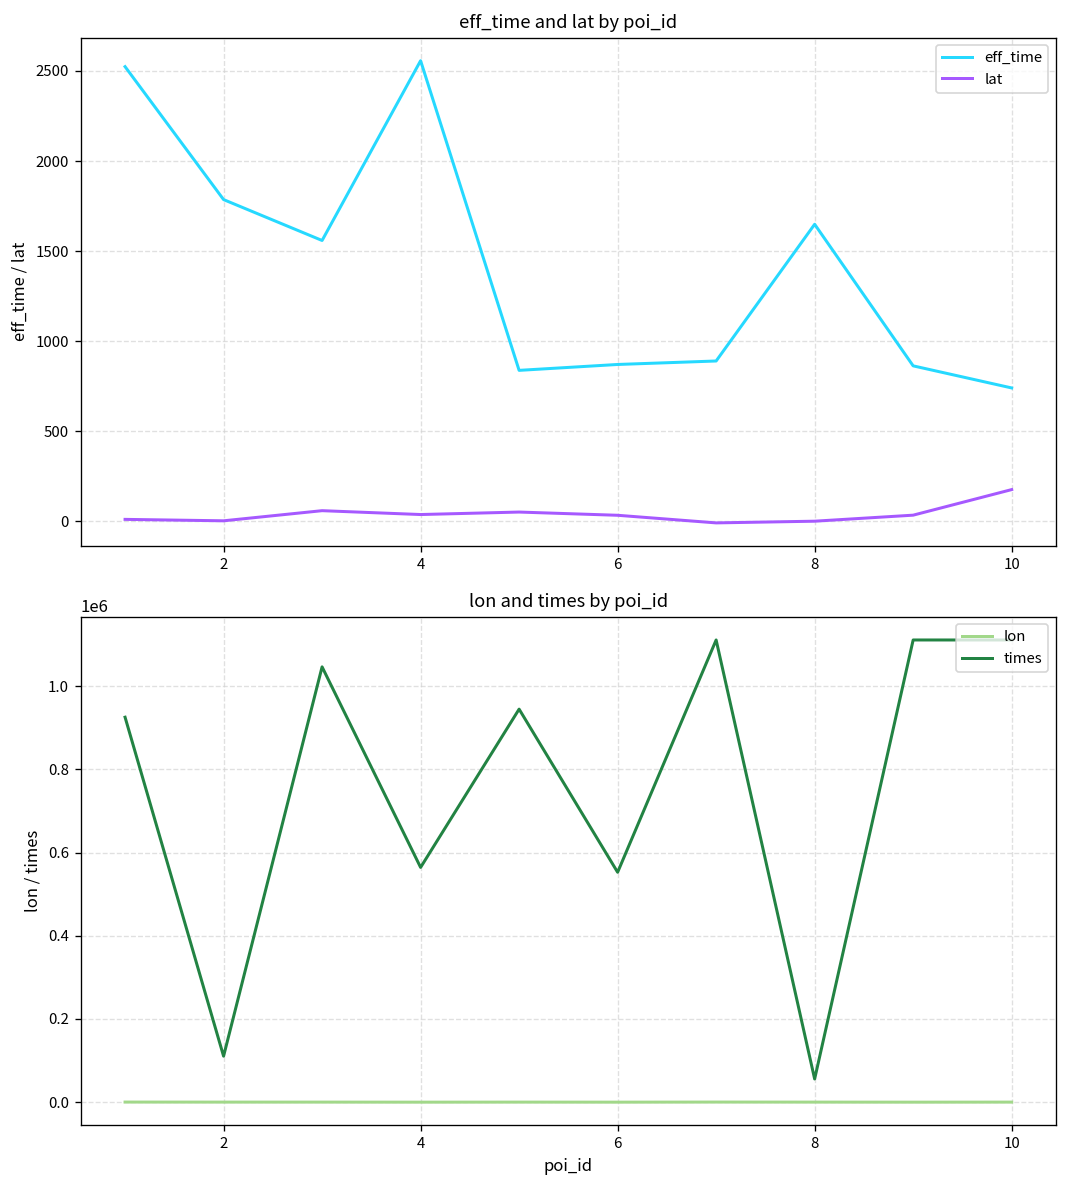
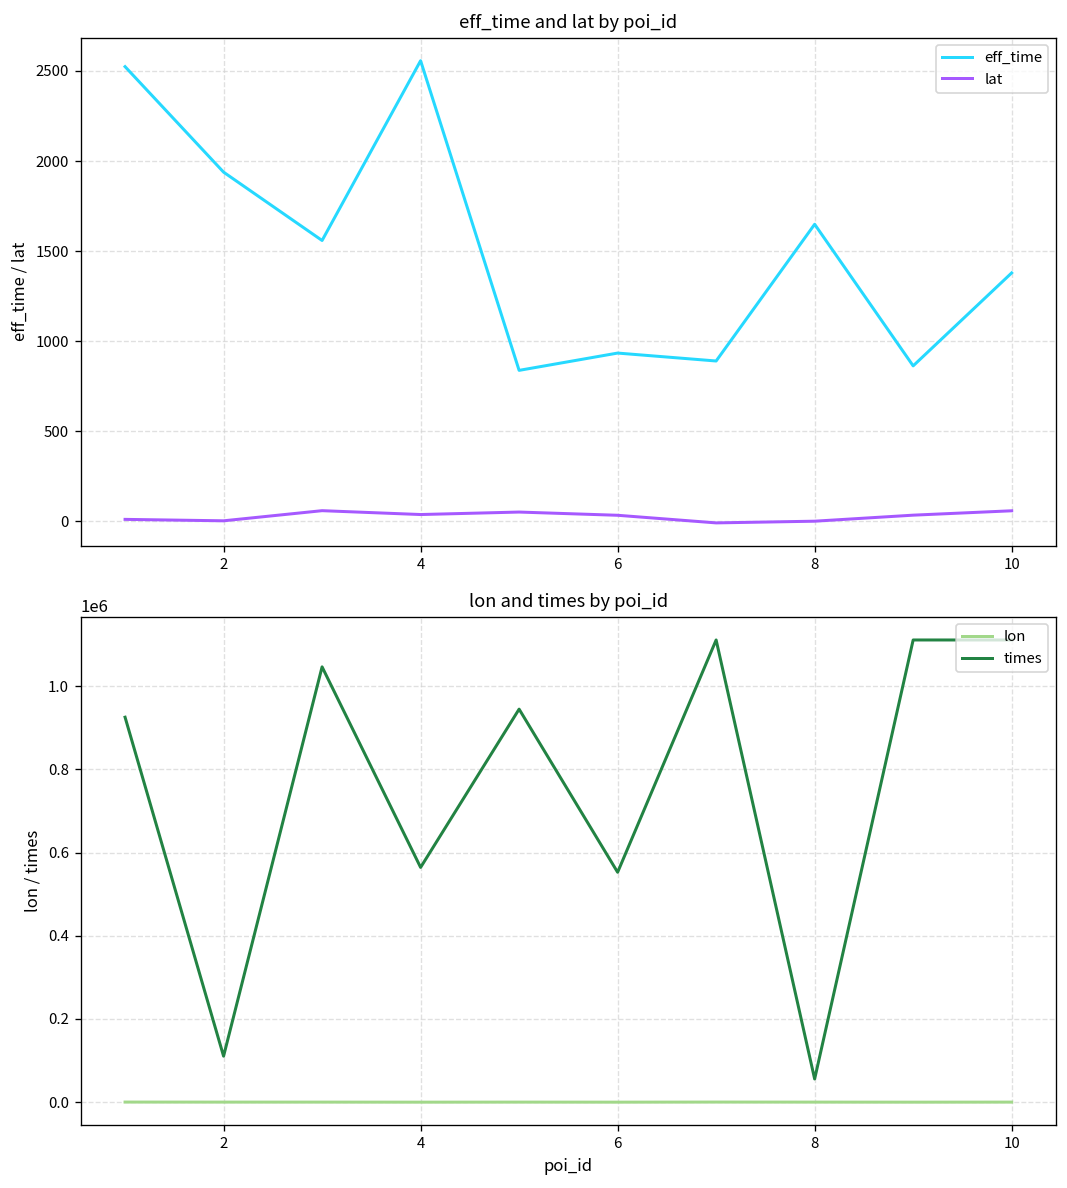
  {
    "eff_time and lat by poi_id": {
      "eff_time": {
-       "2": 1790,
+       "2": 1940,
        "4": 2560,
-       "6": 870,
+       "6": 930,
        "8": 1650,
-       "10": 740
+       "10": 1380
      },
      "lat": {
        "2": 0,
        "4": 40,
        "6": 30,
        "8": 0,
-       "10": 180
+       "10": 60
      }
    },
    "lon and times by poi_id": {
      "lon": {
        "2": 0,
        "4": 0,
        "6": 0,
        "8": 0,
        "10": 0
      },
      "times": {
        "2": 110000,
        "4": 560000,
        "6": 550000,
        "8": 60000
      }
    }
  }
